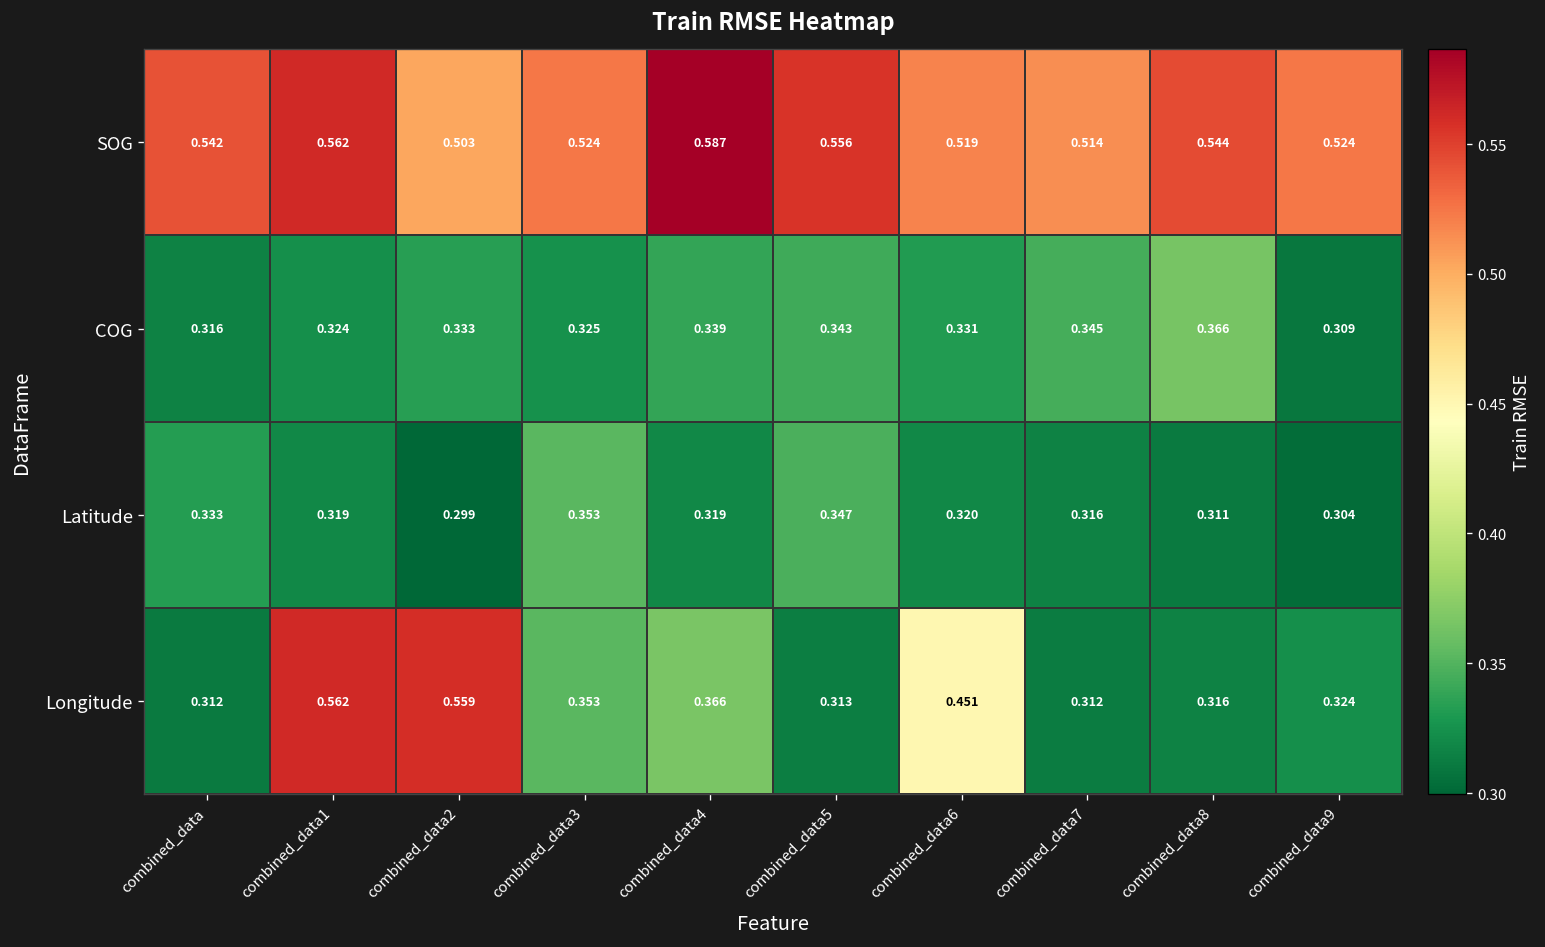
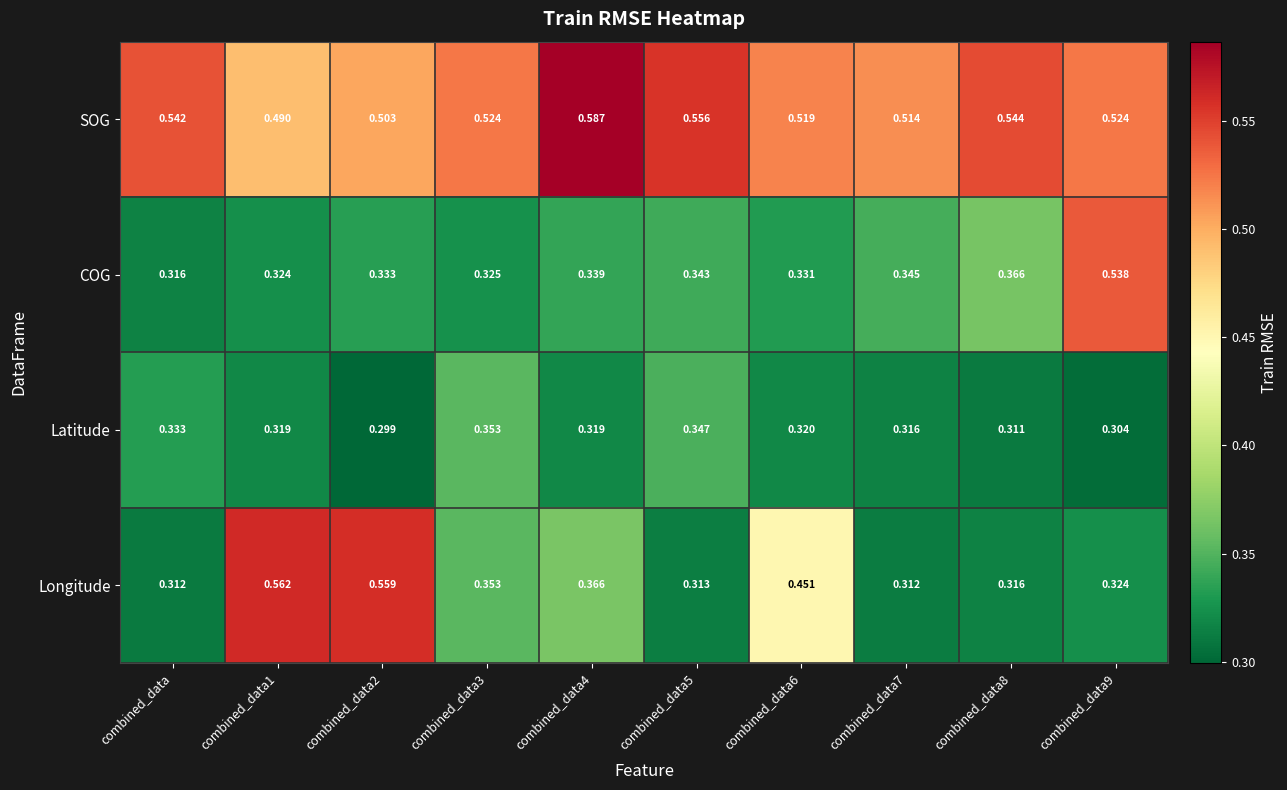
  {
    "SOG": {
      "combined_data": 0.542,
-     "combined_data1": 0.562,
+     "combined_data1": 0.490,
      "combined_data2": 0.503,
      "combined_data3": 0.524,
      "combined_data4": 0.587,
      "combined_data5": 0.556,
      "combined_data6": 0.519,
      "combined_data7": 0.514,
      "combined_data8": 0.544,
      "combined_data9": 0.524
    },
    "COG": {
      "combined_data": 0.316,
      "combined_data1": 0.324,
      "combined_data2": 0.333,
      "combined_data3": 0.325,
      "combined_data4": 0.339,
      "combined_data5": 0.343,
      "combined_data6": 0.331,
      "combined_data7": 0.345,
      "combined_data8": 0.366,
-     "combined_data9": 0.309
+     "combined_data9": 0.538
    },
    "Latitude": {
      "combined_data": 0.333,
      "combined_data1": 0.319,
      "combined_data2": 0.299,
      "combined_data3": 0.353,
      "combined_data4": 0.319,
      "combined_data5": 0.347,
      "combined_data6": 0.320,
      "combined_data7": 0.316,
      "combined_data8": 0.311,
      "combined_data9": 0.304
    },
    "Longitude": {
      "combined_data": 0.312,
      "combined_data1": 0.562,
      "combined_data2": 0.559,
      "combined_data3": 0.353,
      "combined_data4": 0.366,
      "combined_data5": 0.313,
      "combined_data6": 0.451,
      "combined_data7": 0.312,
      "combined_data8": 0.316,
      "combined_data9": 0.324
    }
  }
